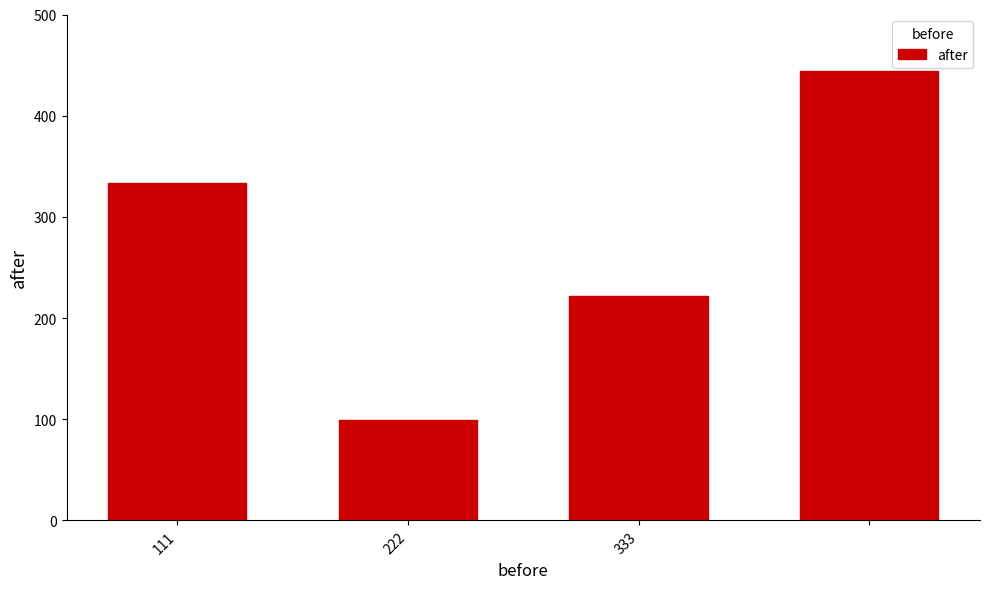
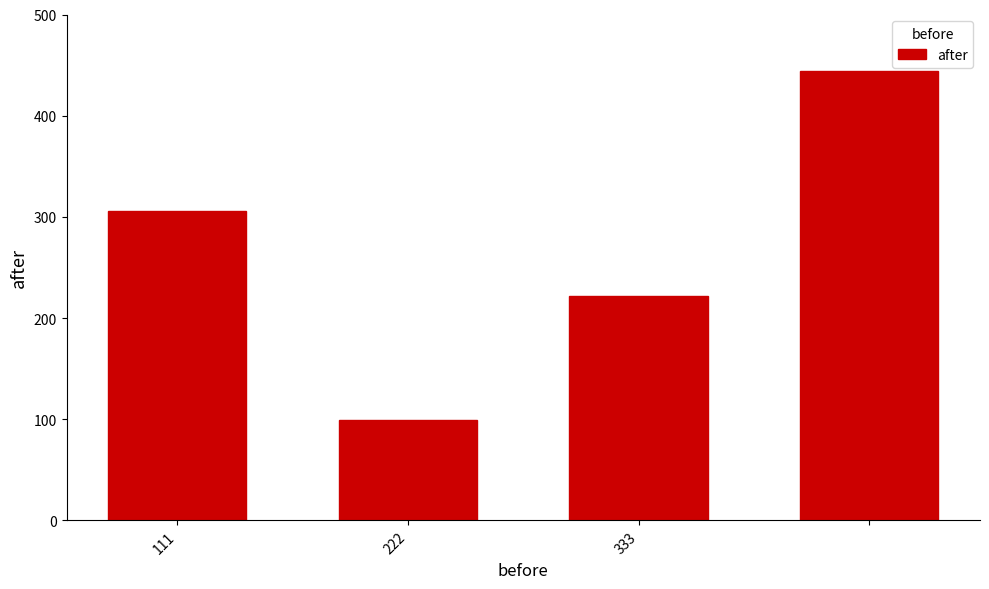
  {
-   "111": 333,
+   "111": 306,
    "222": 99,
    "333": 222
  }
